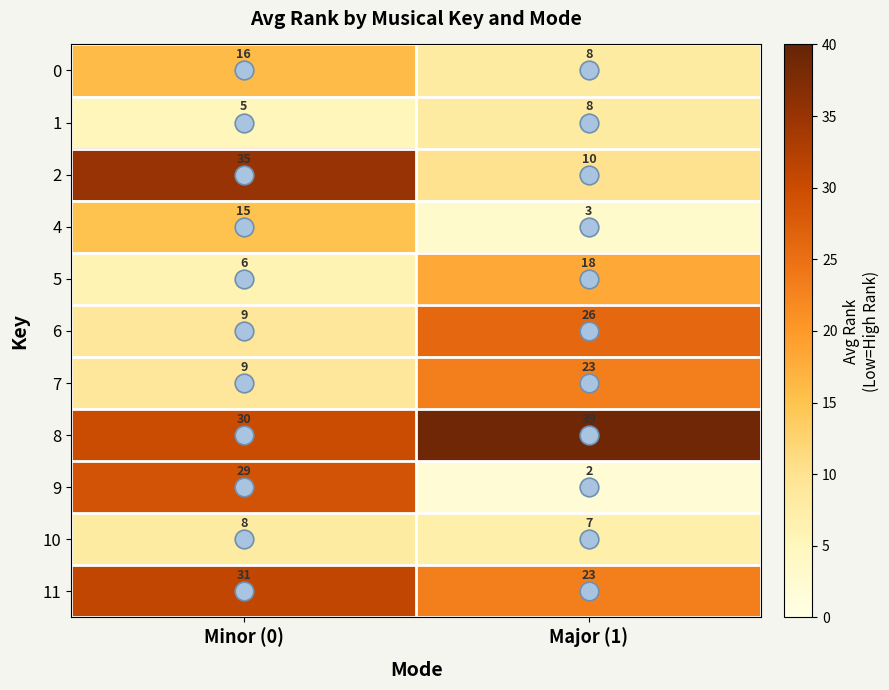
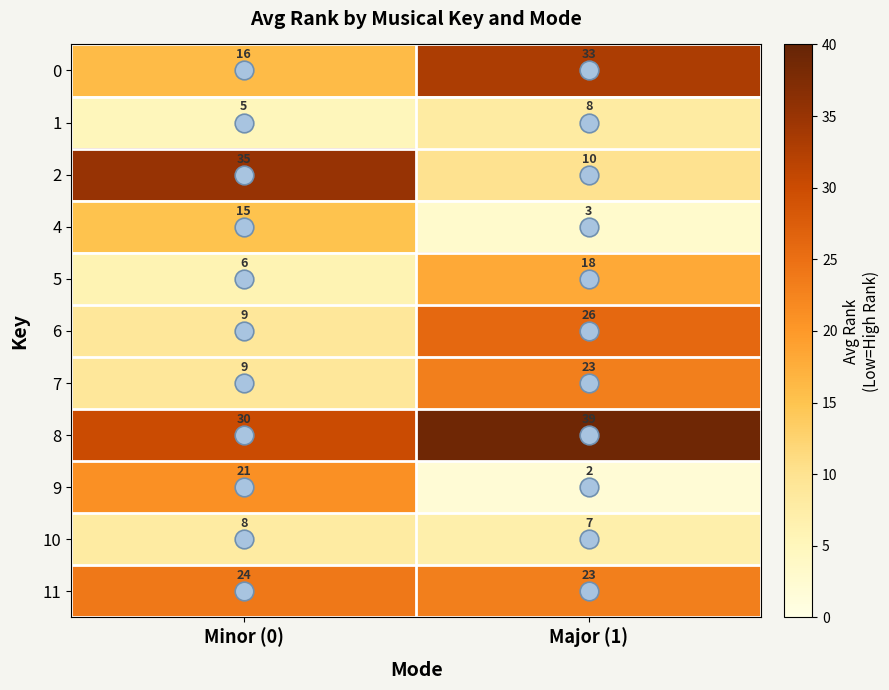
  {
    "0": {
      "Minor (0)": 16,
-     "Major (1)": 8
+     "Major (1)": 33
    },
    "1": {
      "Minor (0)": 5,
      "Major (1)": 8
    },
    "2": {
      "Minor (0)": 35,
      "Major (1)": 10
    },
    "4": {
      "Minor (0)": 15,
      "Major (1)": 3
    },
    "5": {
      "Minor (0)": 6,
      "Major (1)": 18
    },
    "6": {
      "Minor (0)": 9,
      "Major (1)": 26
    },
    "7": {
      "Minor (0)": 9,
      "Major (1)": 23
    },
    "8": {
      "Minor (0)": 30,
      "Major (1)": 39
    },
    "9": {
-     "Minor (0)": 29,
+     "Minor (0)": 21,
      "Major (1)": 2
    },
    "10": {
      "Minor (0)": 8,
      "Major (1)": 7
    },
    "11": {
-     "Minor (0)": 31,
+     "Minor (0)": 24,
      "Major (1)": 23
    }
  }
